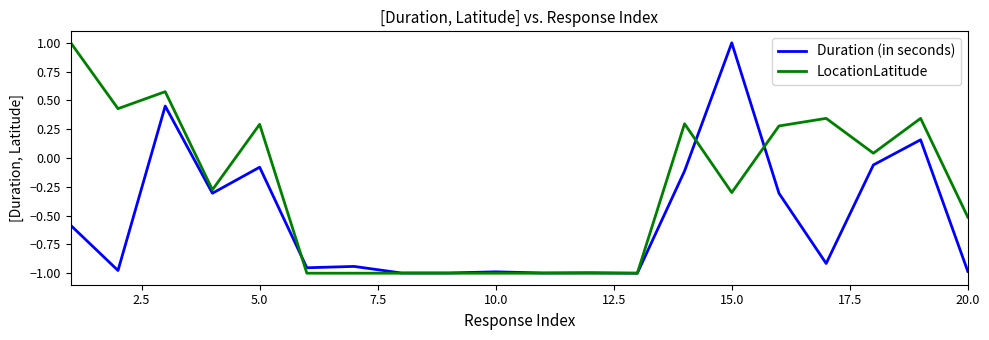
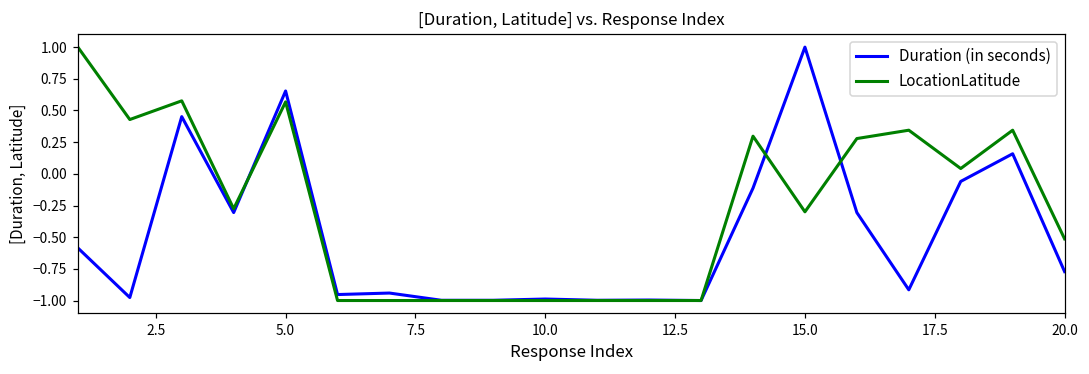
  {
    "Duration (in seconds)": {
-     "5.0": -0.08,
+     "5.0": 0.65,
      "15.0": 1.00,
-     "20.0": -0.98
+     "20.0": -0.77
    },
    "LocationLatitude": {
-     "5.0": 0.29,
+     "5.0": 0.57,
      "15.0": -0.30,
      "20.0": -0.51
    }
  }
